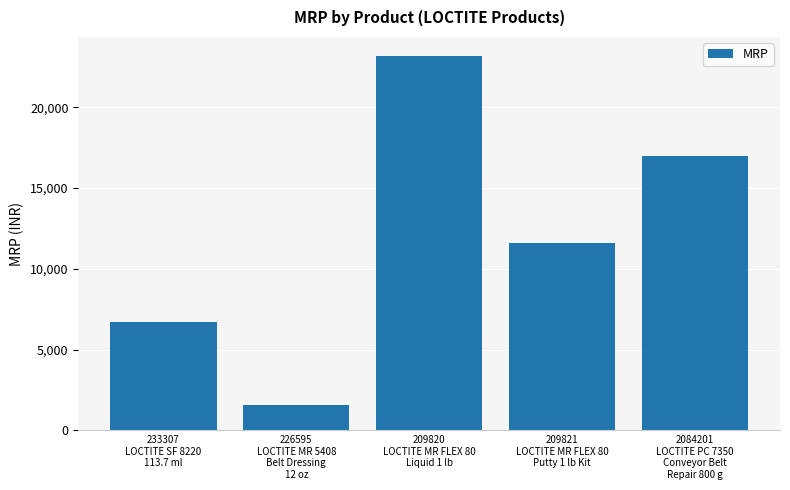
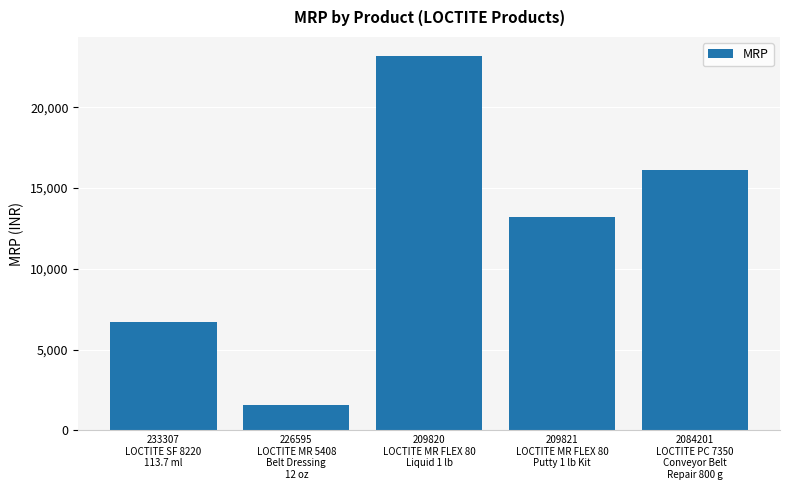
  {
    "233307 LOCTITE SF 8220 113.7 ml": "6,700",
    "226595 LOCTITE MR 5408 Belt Dressing 12 oz": "1,600",
    "209820 LOCTITE MR FLEX 80 Liquid 1 lb": "23,200",
-   "209821 LOCTITE MR FLEX 80 Putty 1 lb Kit": "11,600",
-   "2084201 LOCTITE PC 7350 Conveyor Belt Repair 800 g": "17,000"
+   "209821 LOCTITE MR FLEX 80 Putty 1 lb Kit": "13,200",
+   "2084201 LOCTITE PC 7350 Conveyor Belt Repair 800 g": "16,100"
  }
